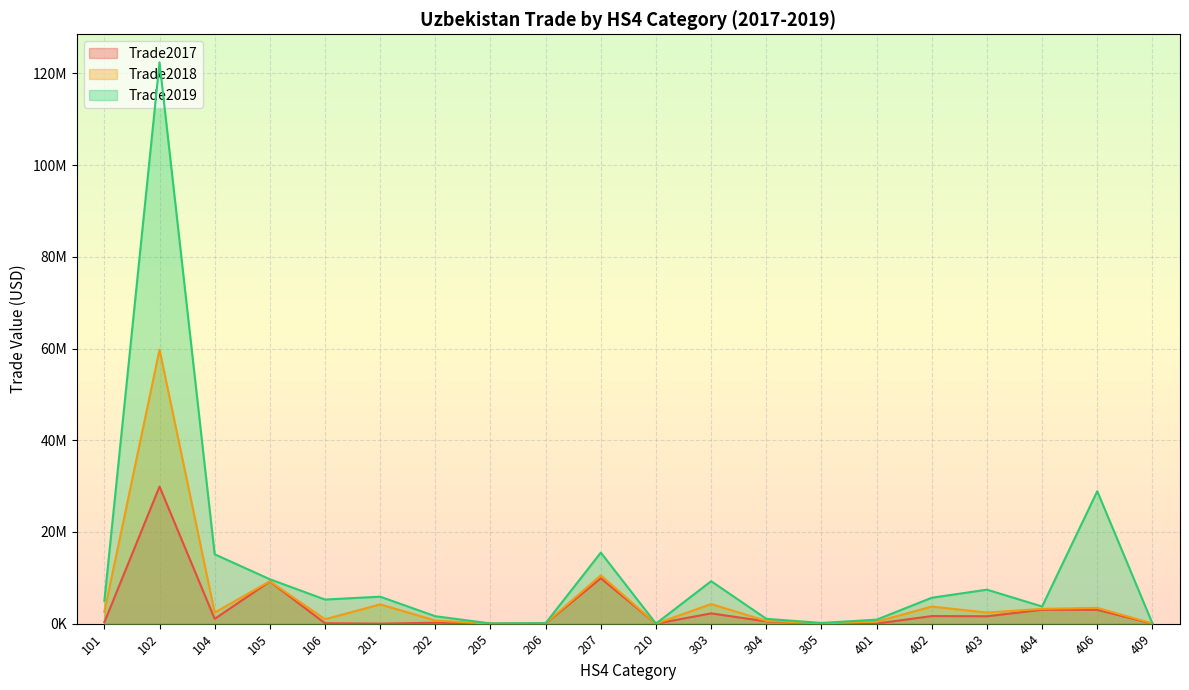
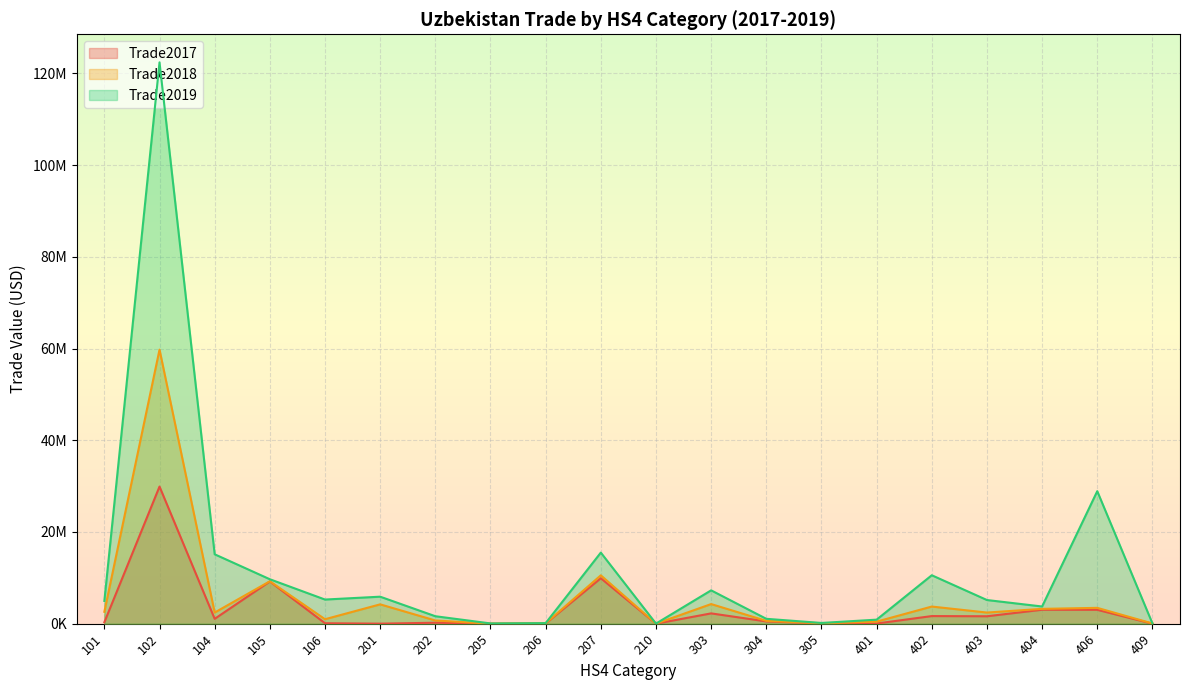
  {
    "Trade2019": {
      "101": 5000000,
      "104": 15000000,
      "106": 5000000,
      "201": 6000000,
      "202": 2000000,
      "207": 15000000,
-     "303": 9000000,
-     "402": 6000000,
-     "403": 7000000,
+     "303": 7000000,
+     "402": 11000000,
+     "403": 5000000,
      "406": 29000000
    }
  }
